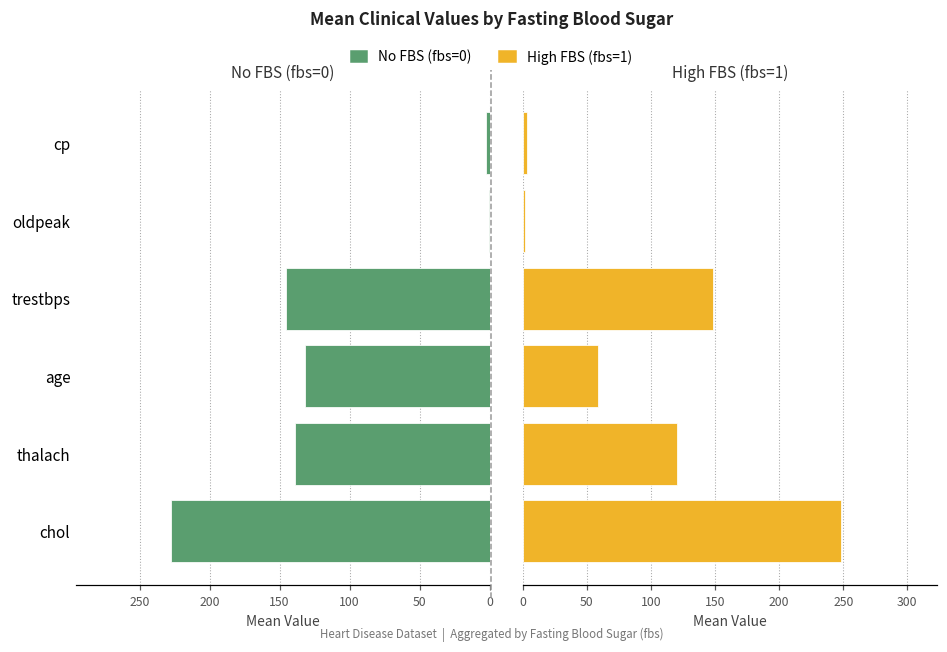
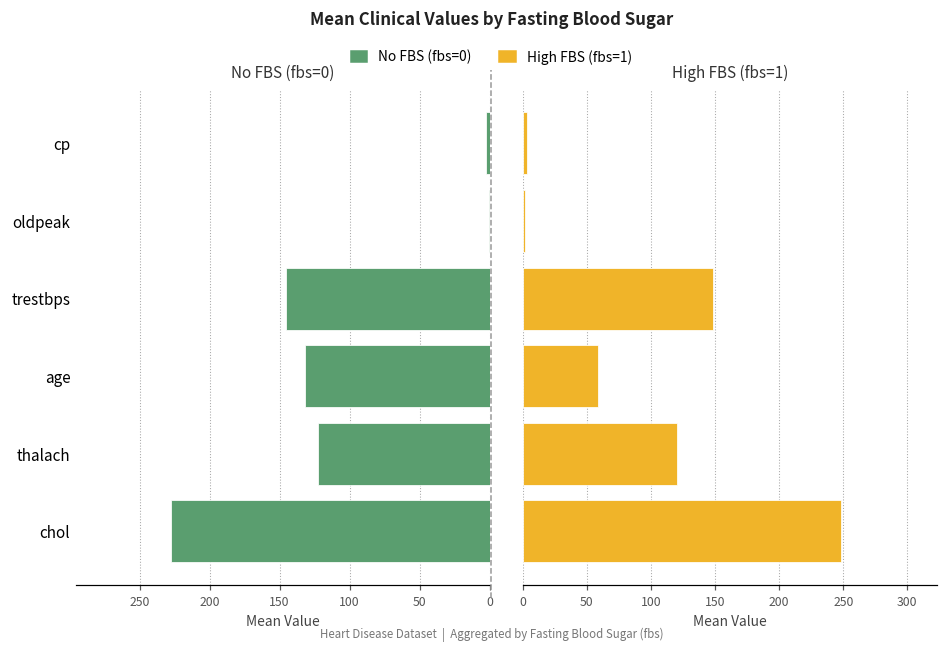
  {
    "No FBS (fbs=0)": {
      "cp": 3,
      "trestbps": 145,
      "age": 132,
-     "thalach": 139,
+     "thalach": 123,
      "chol": 227
    }
  }
